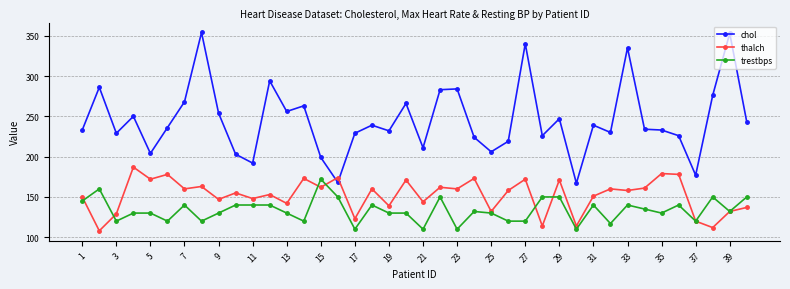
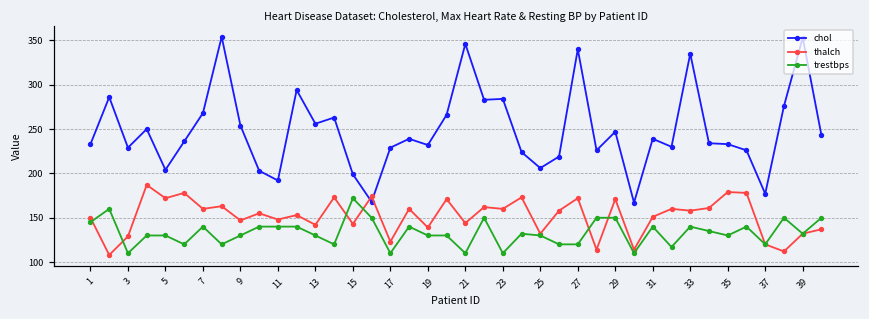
  {
    "chol": {
      "1": 230,
      "3": 230,
      "5": 200,
      "7": 270,
      "9": 250,
      "11": 190,
      "13": 260,
      "15": 200,
      "17": 230,
      "19": 230,
-     "21": 210,
+     "21": 350,
      "23": 280,
      "25": 210,
      "27": 340,
      "29": 250,
      "31": 240,
      "33": 340,
      "35": 230,
      "37": 180
    },
    "thalch": {
      "1": 150,
      "3": 130,
      "5": 170,
      "7": 160,
      "9": 150,
      "11": 150,
      "13": 140,
-     "15": 160,
+     "15": 140,
      "17": 120,
      "19": 140,
      "21": 140,
      "23": 160,
      "27": 170,
      "29": 170,
      "31": 150,
      "33": 160,
      "35": 180
    },
    "trestbps": {
      "1": 150,
-     "3": 120,
+     "3": 110,
      "5": 130,
      "7": 140,
      "9": 130,
      "11": 140,
      "13": 130,
      "15": 170,
      "17": 110,
      "19": 130,
      "21": 110,
      "23": 110,
      "27": 120,
      "29": 150,
      "31": 140,
      "33": 140,
      "35": 130
    }
  }
